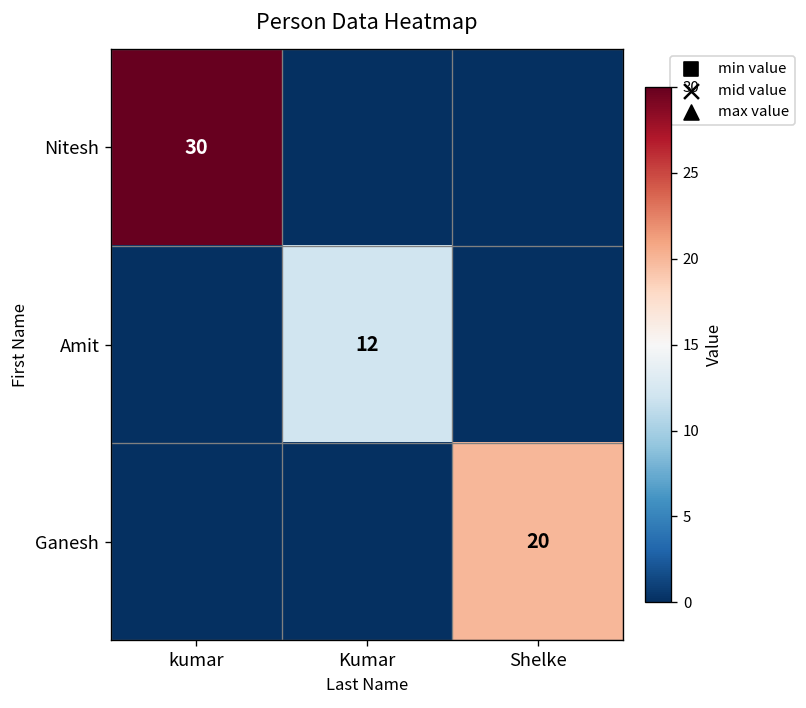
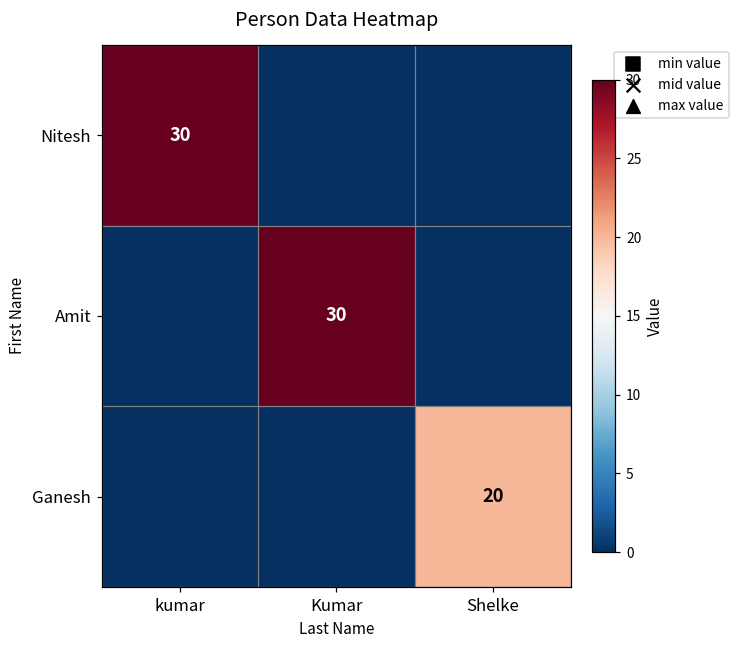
  {
    "Nitesh": {
      "kumar": 30
    },
    "Amit": {
-     "Kumar": 12
+     "Kumar": 30
    },
    "Ganesh": {
      "Shelke": 20
    }
  }
